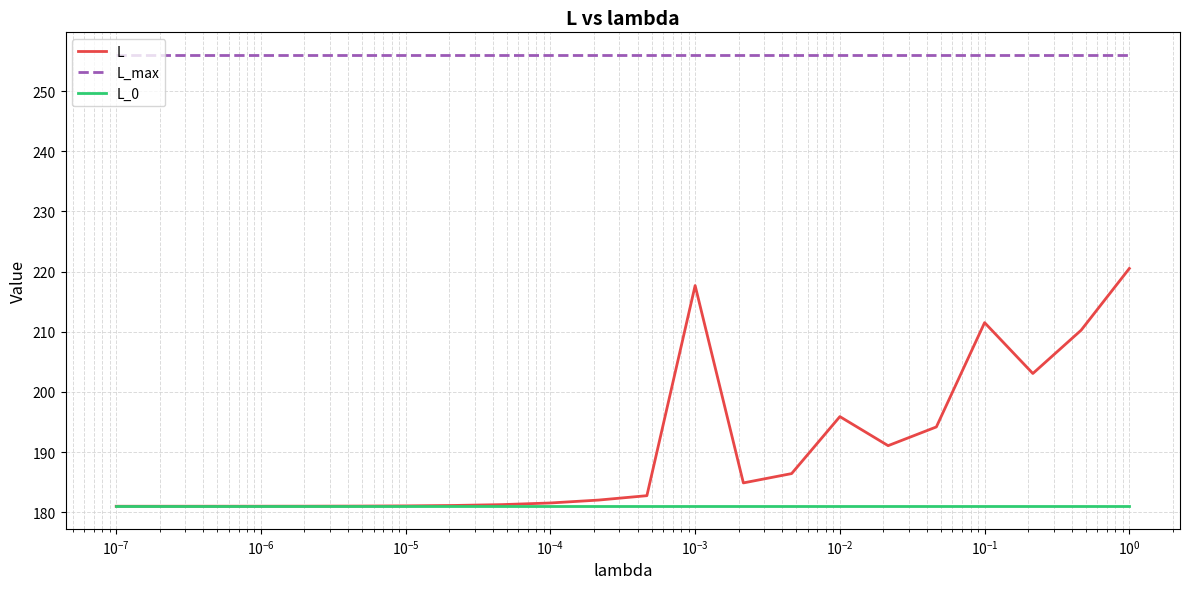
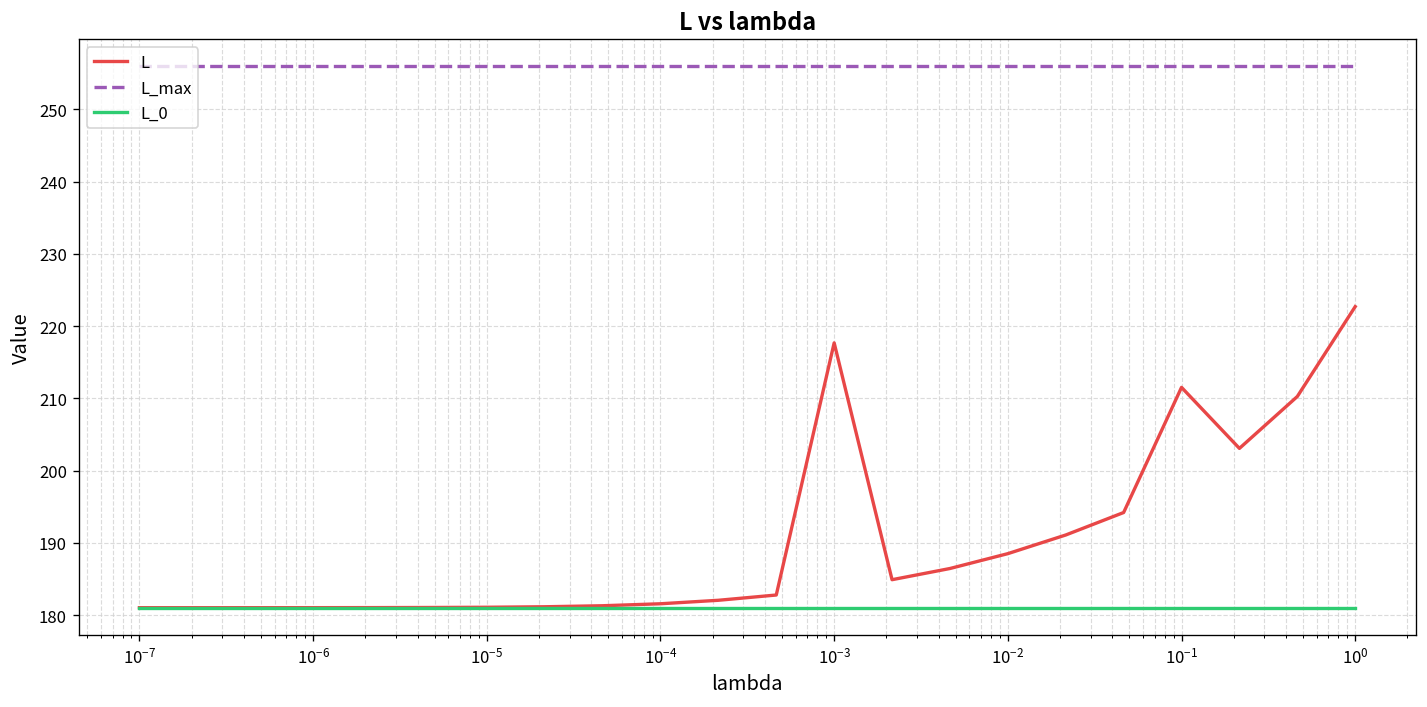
  {
    "L": {
      "10^-4": 182,
      "10^-3": 218,
-     "10^-2": 196,
+     "10^-2": 189,
      "10^-1": 212,
-     "10^0": 221
+     "10^0": 223
    },
    "L_max": {
      "10^-6": 256,
      "10^-5": 256,
      "10^-4": 256,
      "10^-3": 256,
      "10^-2": 256,
      "10^-1": 256,
      "10^0": 256
    },
    "L_0": {
      "10^-4": 181,
      "10^-3": 181,
      "10^-2": 181,
      "10^-1": 181,
      "10^0": 181
    }
  }
